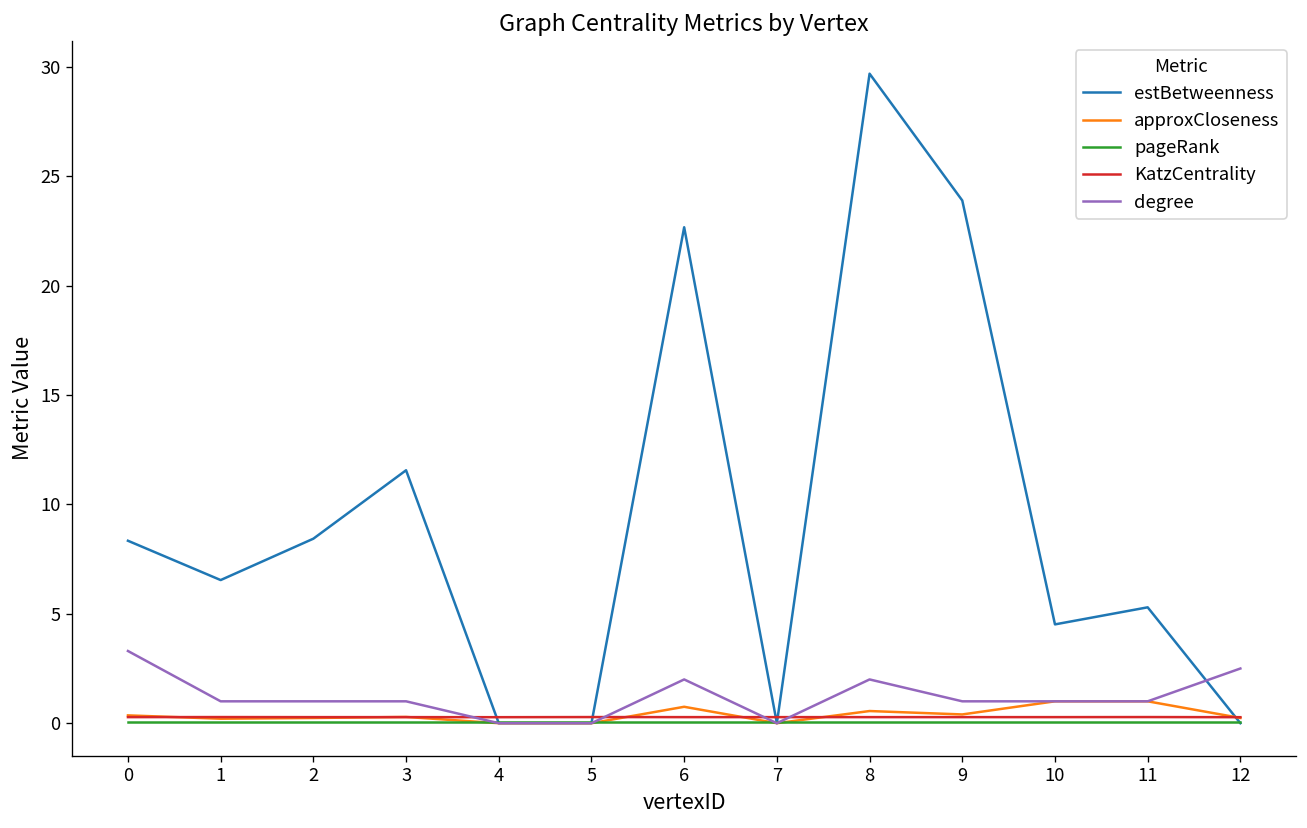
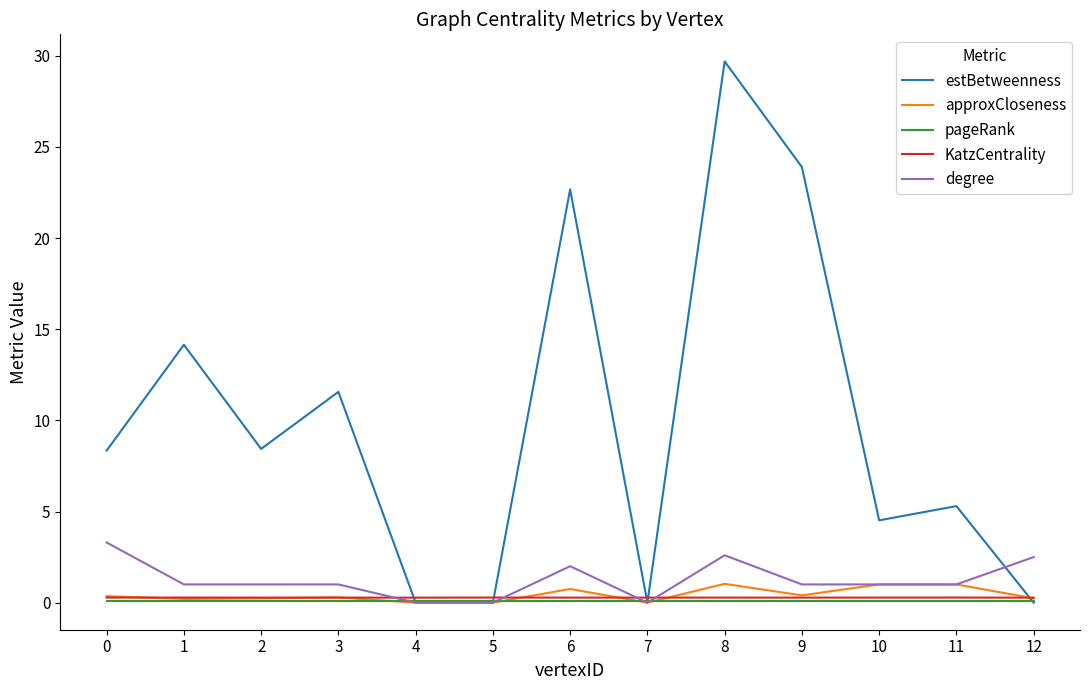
  {
    "estBetweenness": {
      "0": 8.3,
-     "1": 6.5,
+     "1": 14.1,
      "2": 8.4,
      "3": 11.6,
      "6": 22.7,
      "8": 29.7,
      "9": 23.9,
      "10": 4.5,
      "11": 5.3
    },
    "approxCloseness": {
      "6": 0.8,
-     "8": 0.6
+     "8": 1.0
    },
    "pageRank": {
      "0": 0.1,
      "2": 0.1,
      "3": 0.1,
      "6": 0.1,
      "8": 0.1,
      "9": 0.1,
      "10": 0.1,
      "11": 0.1
    },
    "KatzCentrality": {
      "4": 0.3,
      "5": 0.3,
      "6": 0.3,
      "7": 0.3,
      "8": 0.3,
      "10": 0.3,
      "11": 0.3
    },
    "degree": {
      "0": 3.3,
      "1": 1.0,
      "2": 1.0,
      "3": 1.0,
      "6": 2.0,
-     "8": 2.0,
+     "8": 2.6,
      "9": 1.0,
      "12": 2.5
    }
  }
